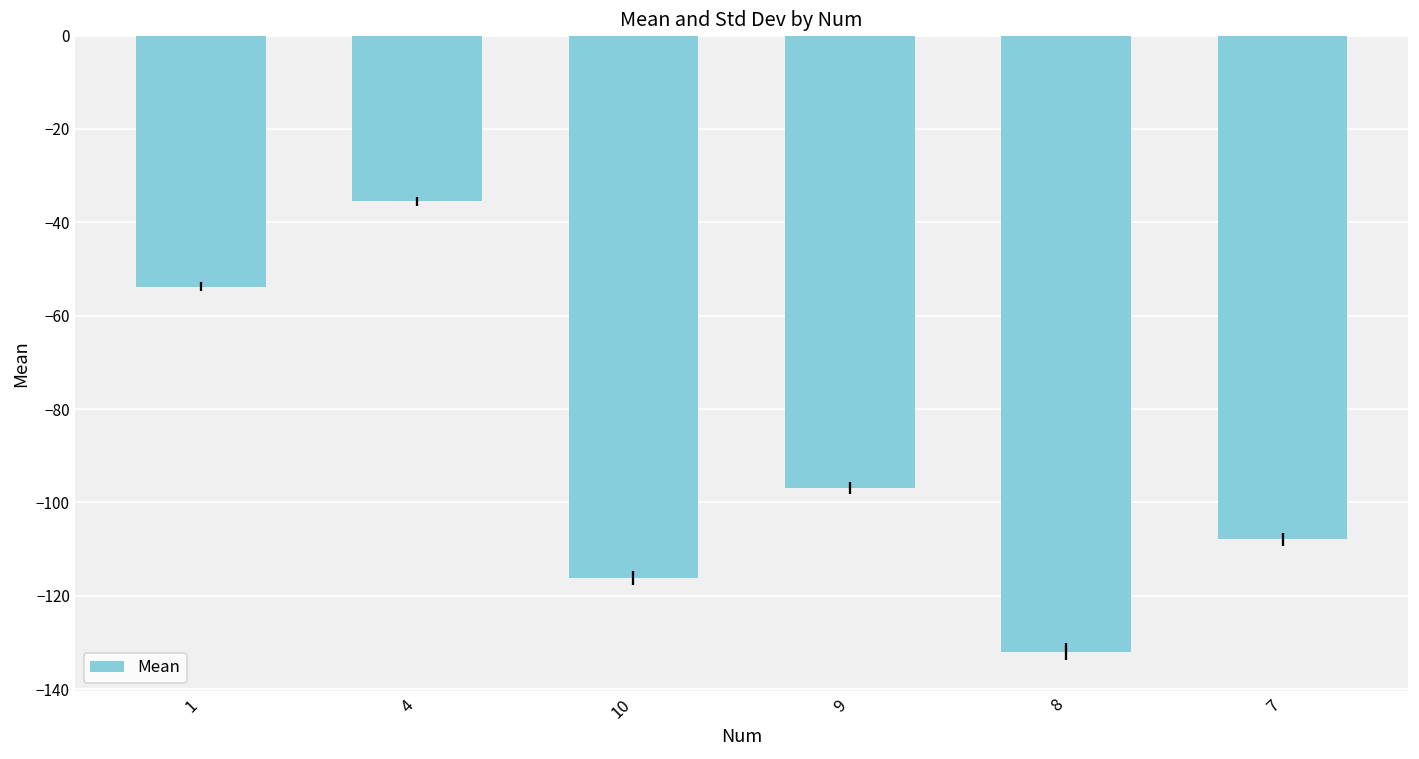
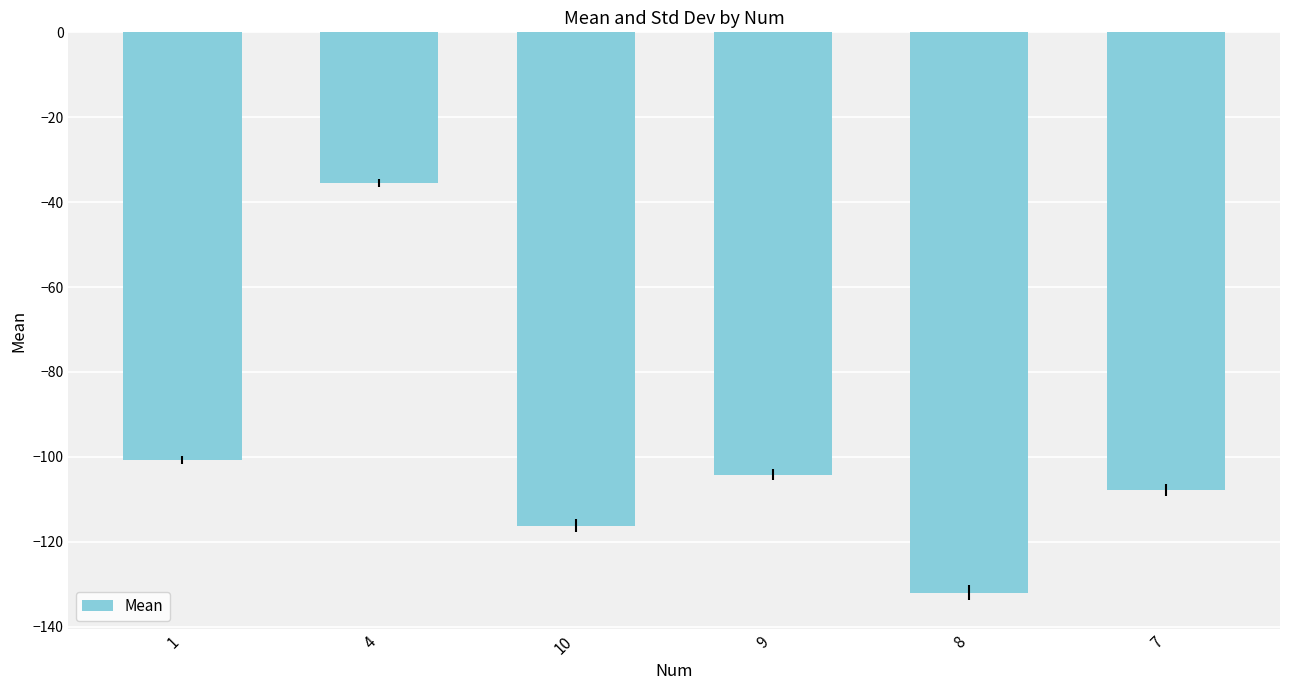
  {
-   "1": -54,
+   "1": -101,
    "4": -35,
    "10": -116,
-   "9": -97,
+   "9": -104,
    "8": -132,
    "7": -108
  }
